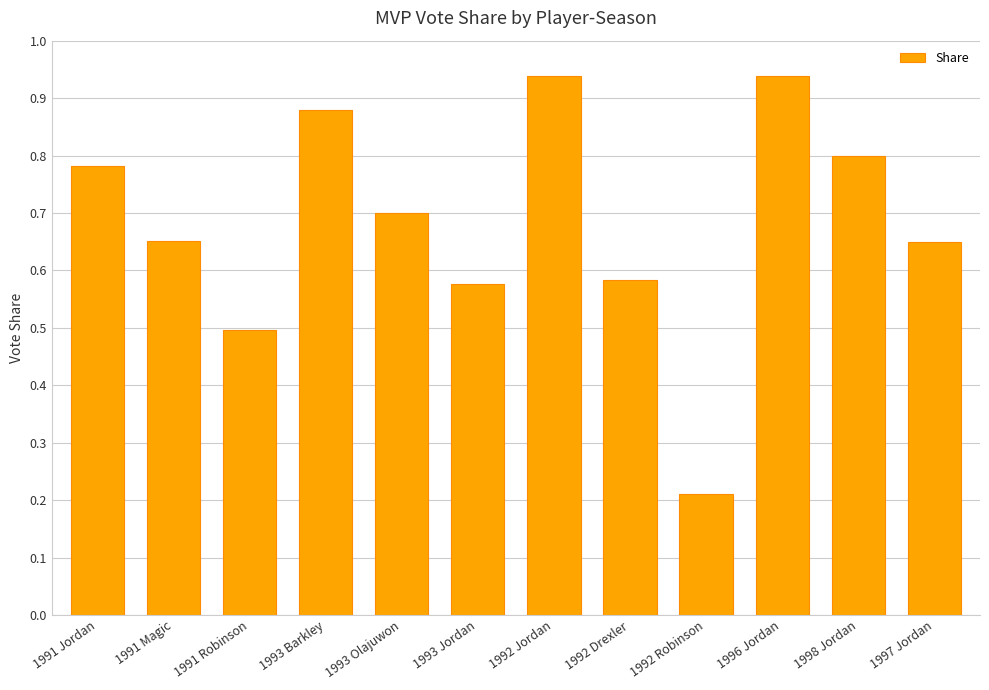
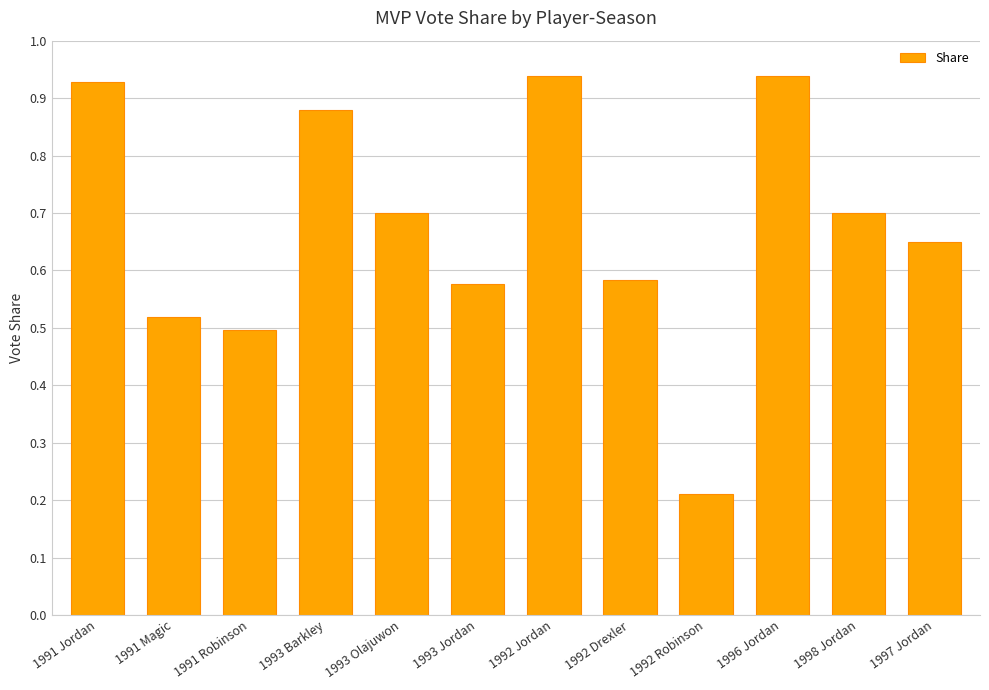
  {
-   "1991 Jordan": 0.78,
-   "1991 Magic": 0.65,
+   "1991 Jordan": 0.93,
+   "1991 Magic": 0.52,
    "1991 Robinson": 0.50,
    "1993 Barkley": 0.88,
    "1993 Olajuwon": 0.70,
    "1993 Jordan": 0.58,
    "1992 Jordan": 0.94,
    "1992 Drexler": 0.58,
    "1992 Robinson": 0.21,
    "1996 Jordan": 0.94,
-   "1998 Jordan": 0.8,
+   "1998 Jordan": 0.7,
    "1997 Jordan": 0.65
  }
